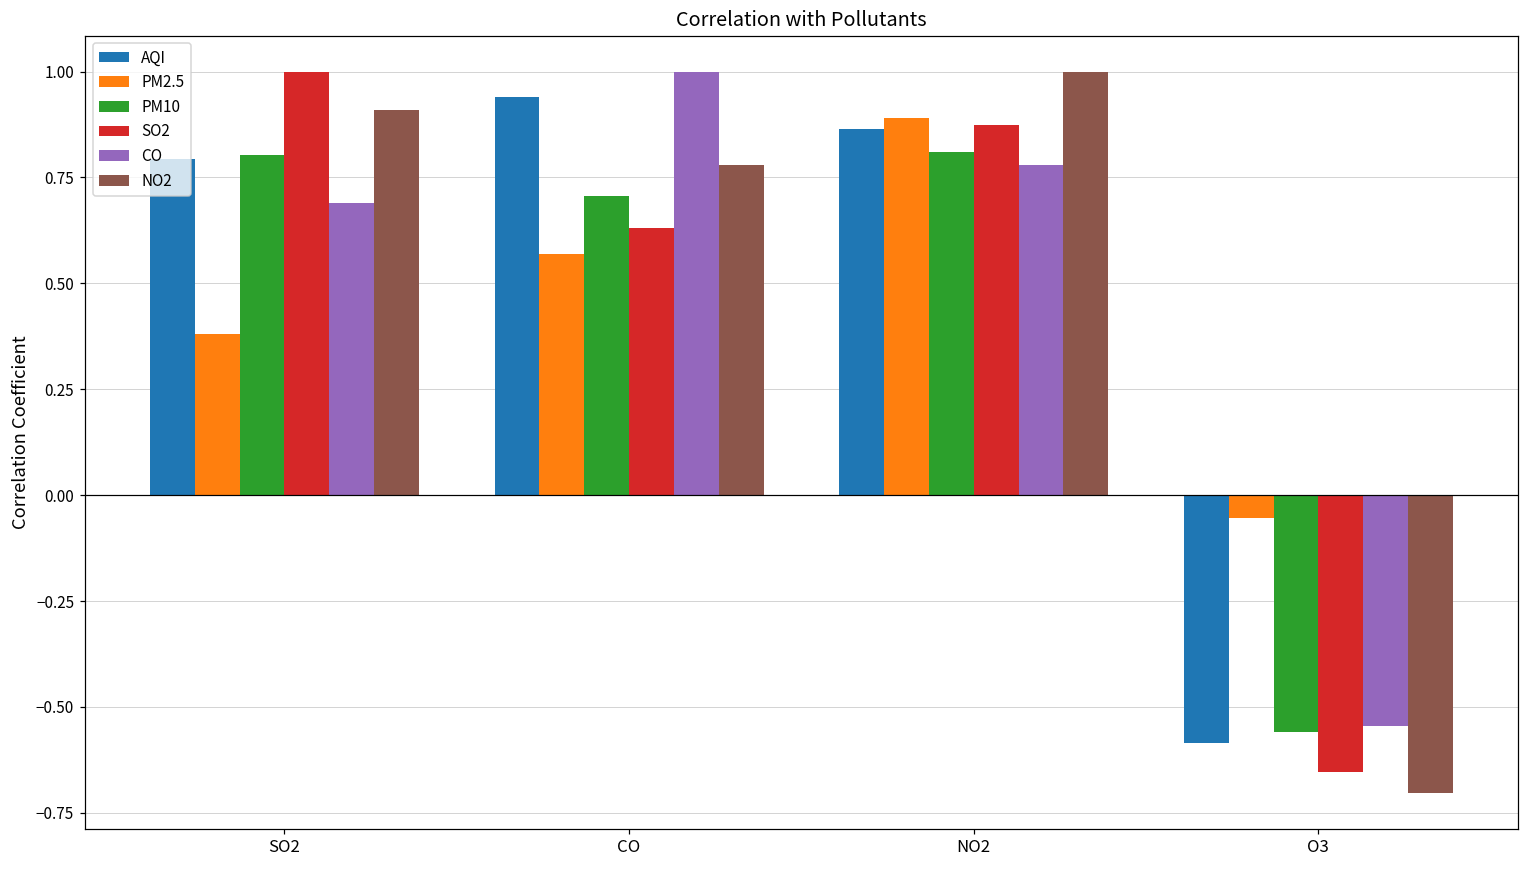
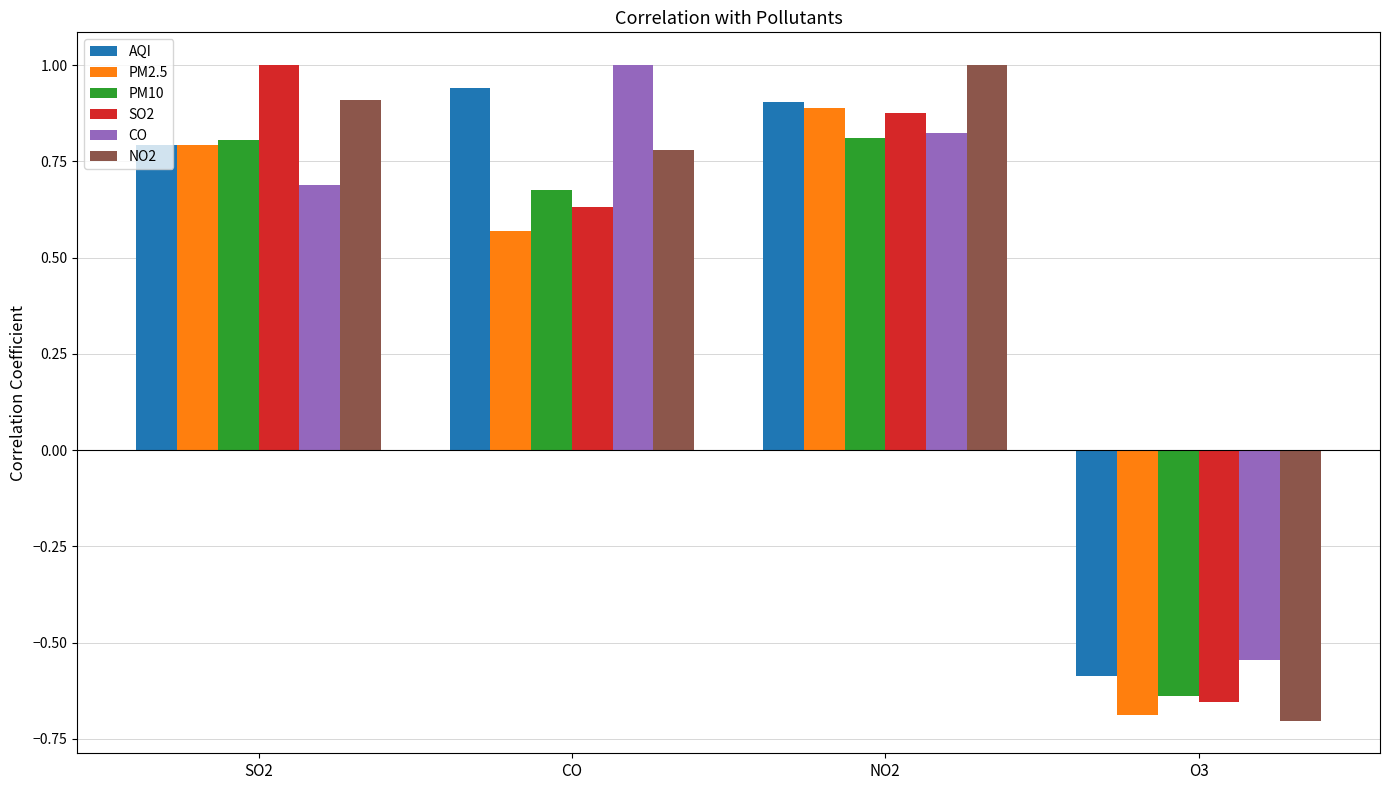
  {
    "AQI": {
      "CO": 0.94,
-     "NO2": 0.86,
+     "NO2": 0.90,
      "O3": -0.59
    },
    "PM2.5": {
-     "SO2": 0.38,
+     "SO2": 0.79,
      "CO": 0.57,
      "NO2": 0.89,
-     "O3": -0.05
+     "O3": -0.69
    },
    "PM10": {
      "SO2": 0.80,
-     "CO": 0.71,
+     "CO": 0.68,
      "NO2": 0.81,
-     "O3": -0.56
+     "O3": -0.64
    },
    "SO2": {
      "SO2": 1.00,
      "CO": 0.63,
      "NO2": 0.88,
      "O3": -0.65
    },
    "CO": {
      "SO2": 0.69,
      "CO": 1.00,
-     "NO2": 0.78,
+     "NO2": 0.82,
      "O3": -0.54
    },
    "NO2": {
      "SO2": 0.91,
      "CO": 0.78,
      "NO2": 1.00,
      "O3": -0.70
    }
  }
